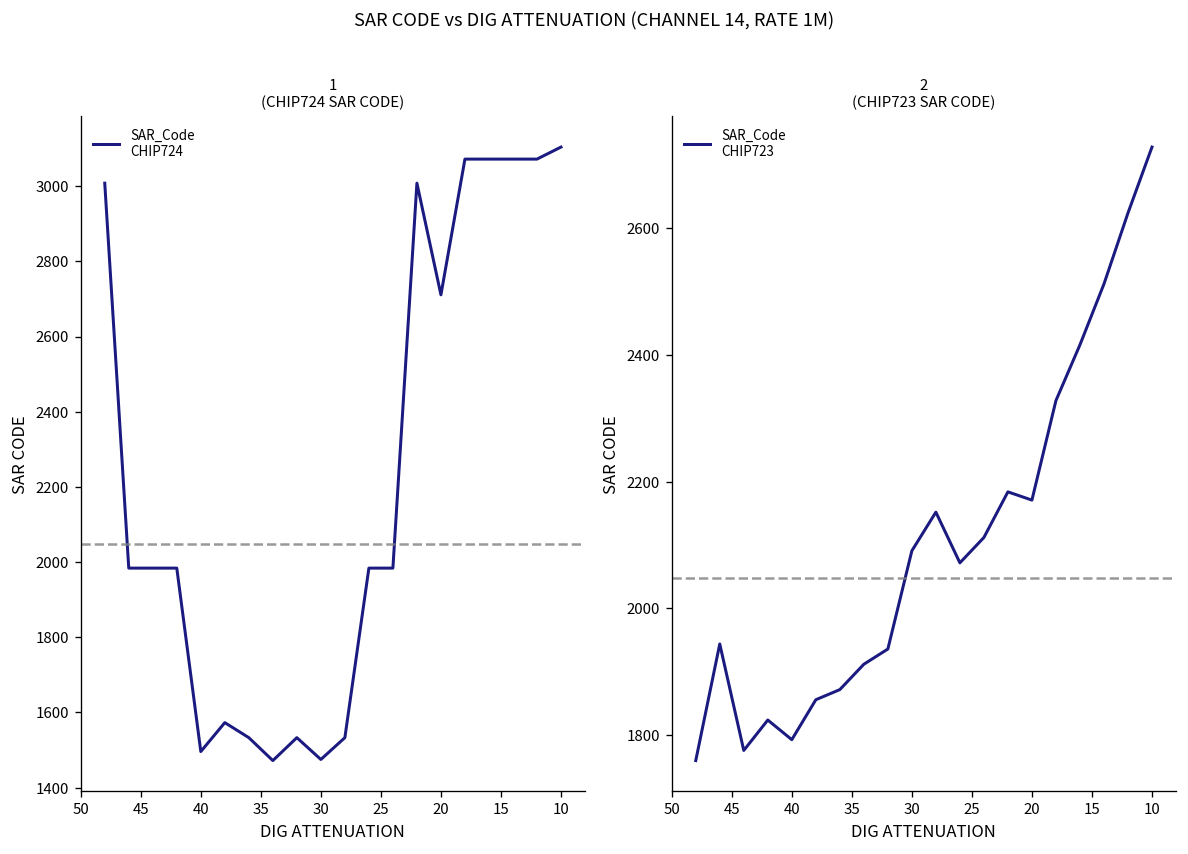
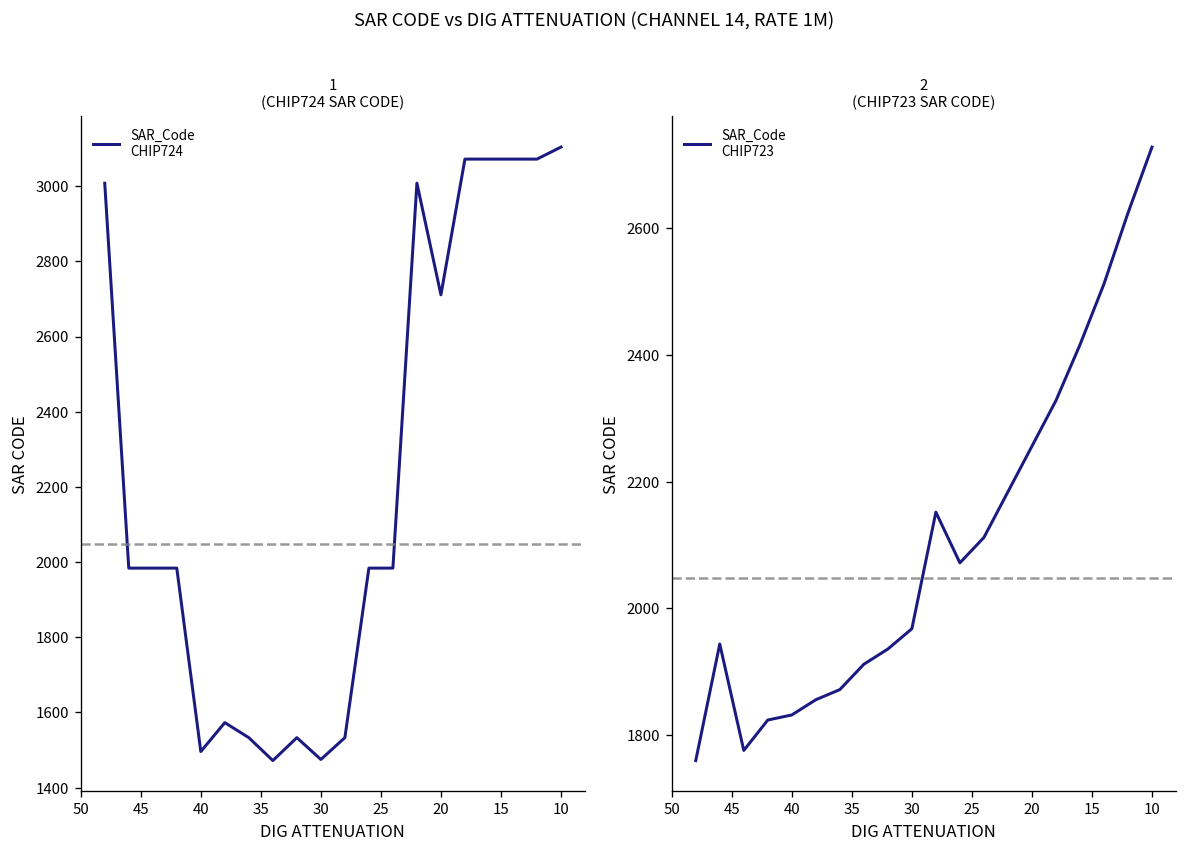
  {
    "1 (CHIP724 SAR CODE)": {
      "40": 1500,
      "30": 1480,
      "20": 2710,
      "10": 3100
    },
    "2 (CHIP723 SAR CODE)": {
-     "40": 1790,
-     "30": 2090,
-     "20": 2170,
+     "40": 1830,
+     "30": 1970,
+     "20": 2260,
      "10": 2730
    }
  }
